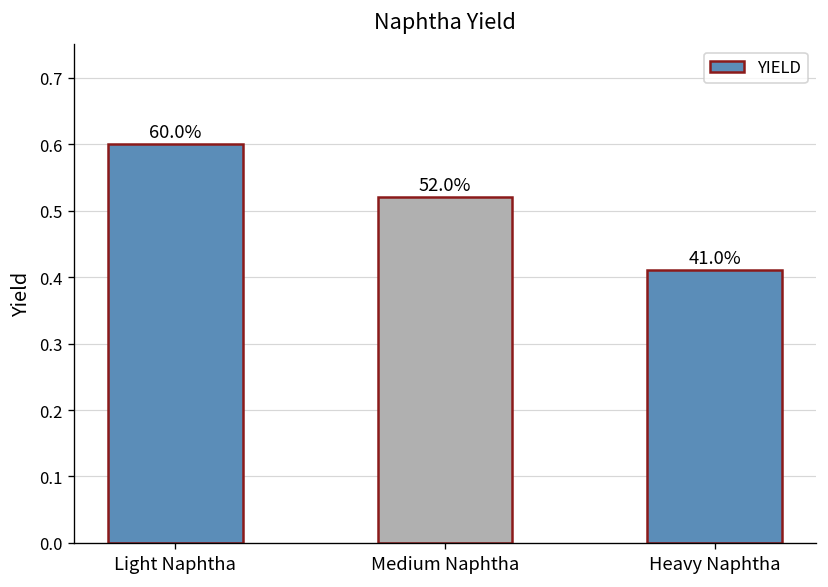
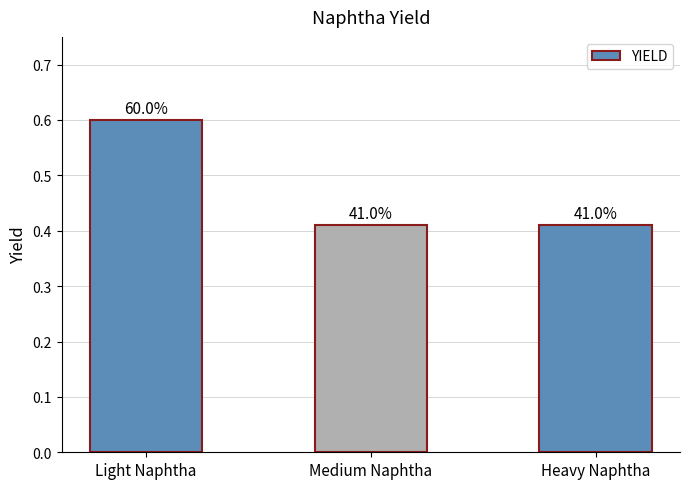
  {
    "Light Naphtha": "60.0%",
-   "Medium Naphtha": "52.0%",
+   "Medium Naphtha": "41.0%",
    "Heavy Naphtha": "41.0%"
  }
